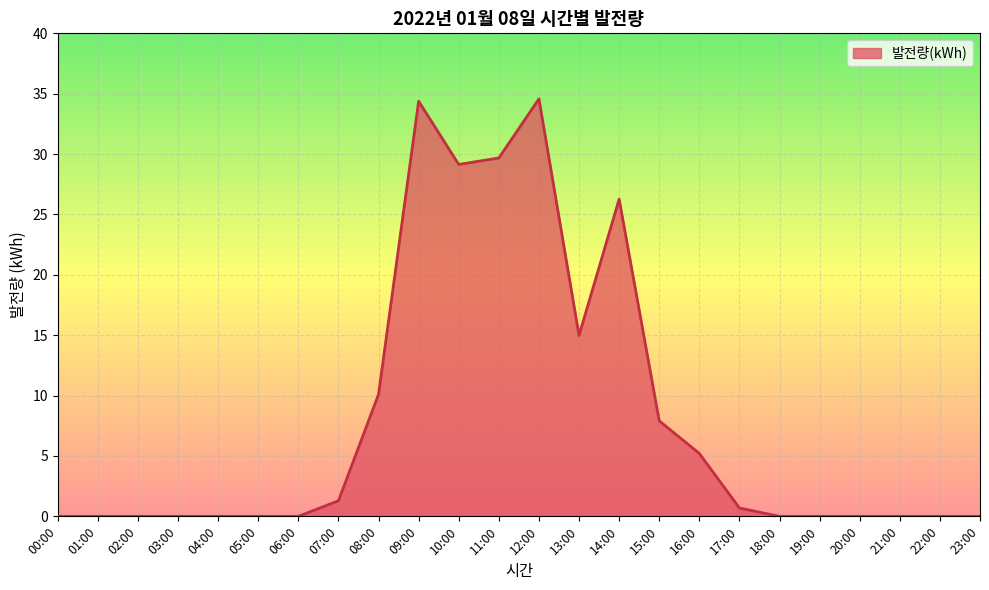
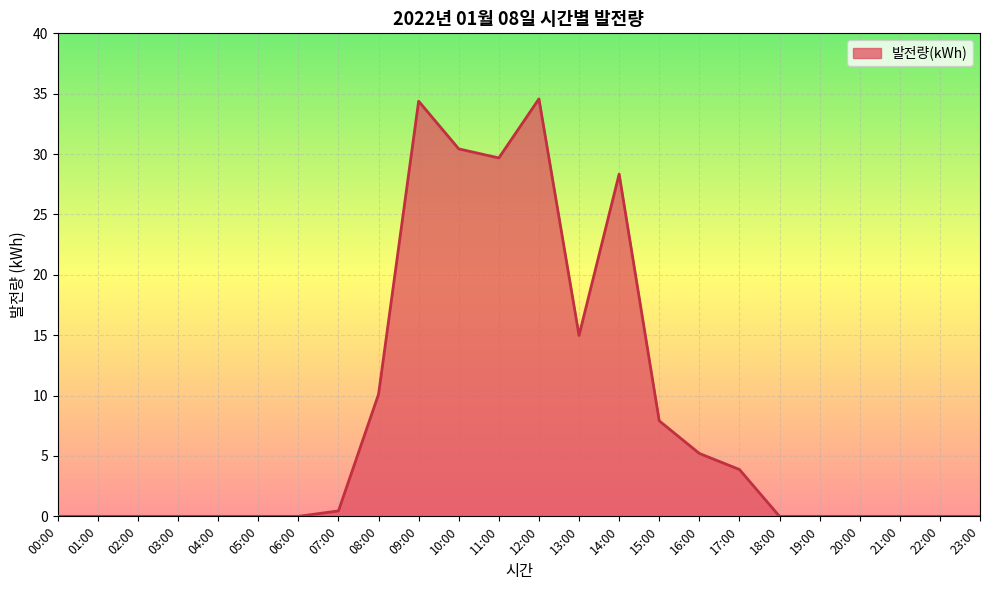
  {
    "00:00": 0.0,
    "01:00": 0.0,
    "02:00": 0.0,
    "03:00": 0.0,
    "04:00": 0.0,
    "05:00": 0.0,
    "06:00": 0.0,
-   "07:00": 1.3,
+   "07:00": 0.5,
    "08:00": 10.1,
    "09:00": 34.4,
-   "10:00": 29.1,
+   "10:00": 30.4,
    "11:00": 29.7,
    "12:00": 34.6,
    "13:00": 15.0,
-   "14:00": 26.3,
+   "14:00": 28.3,
    "15:00": 7.9,
    "16:00": 5.2,
-   "17:00": 0.7,
+   "17:00": 3.9,
    "18:00": 0.0,
    "19:00": 0.0,
    "20:00": 0.0,
    "21:00": 0.0,
    "22:00": 0.0,
    "23:00": 0.0
  }
